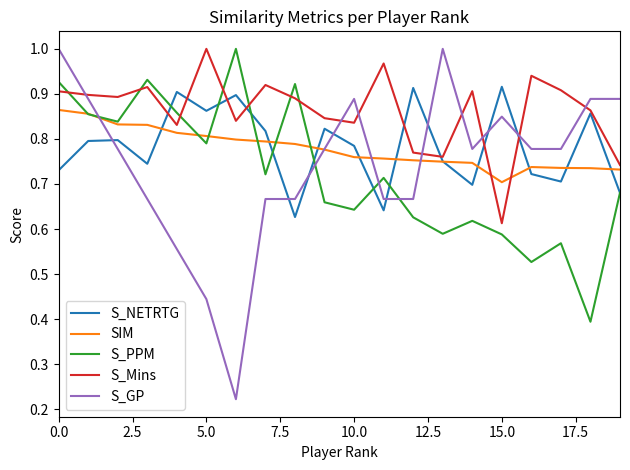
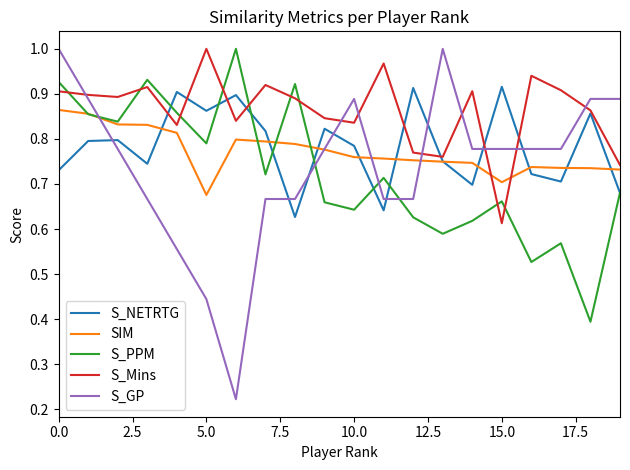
  {
    "S_NETRTG": {
      "0.0": 0.73,
      "5.0": 0.86,
      "10.0": 0.78,
      "15.0": 0.92
    },
    "SIM": {
      "0.0": 0.86,
-     "5.0": 0.81,
+     "5.0": 0.68,
      "10.0": 0.76,
      "15.0": 0.70
    },
    "S_PPM": {
      "0.0": 0.93,
      "5.0": 0.79,
      "10.0": 0.64,
-     "15.0": 0.59
+     "15.0": 0.66
    },
    "S_Mins": {
      "0.0": 0.91,
      "5.0": 1.00,
      "10.0": 0.84,
      "15.0": 0.61
    },
    "S_GP": {
      "0.0": 1.00,
      "5.0": 0.44,
      "10.0": 0.89,
-     "15.0": 0.85
+     "15.0": 0.78
    }
  }
